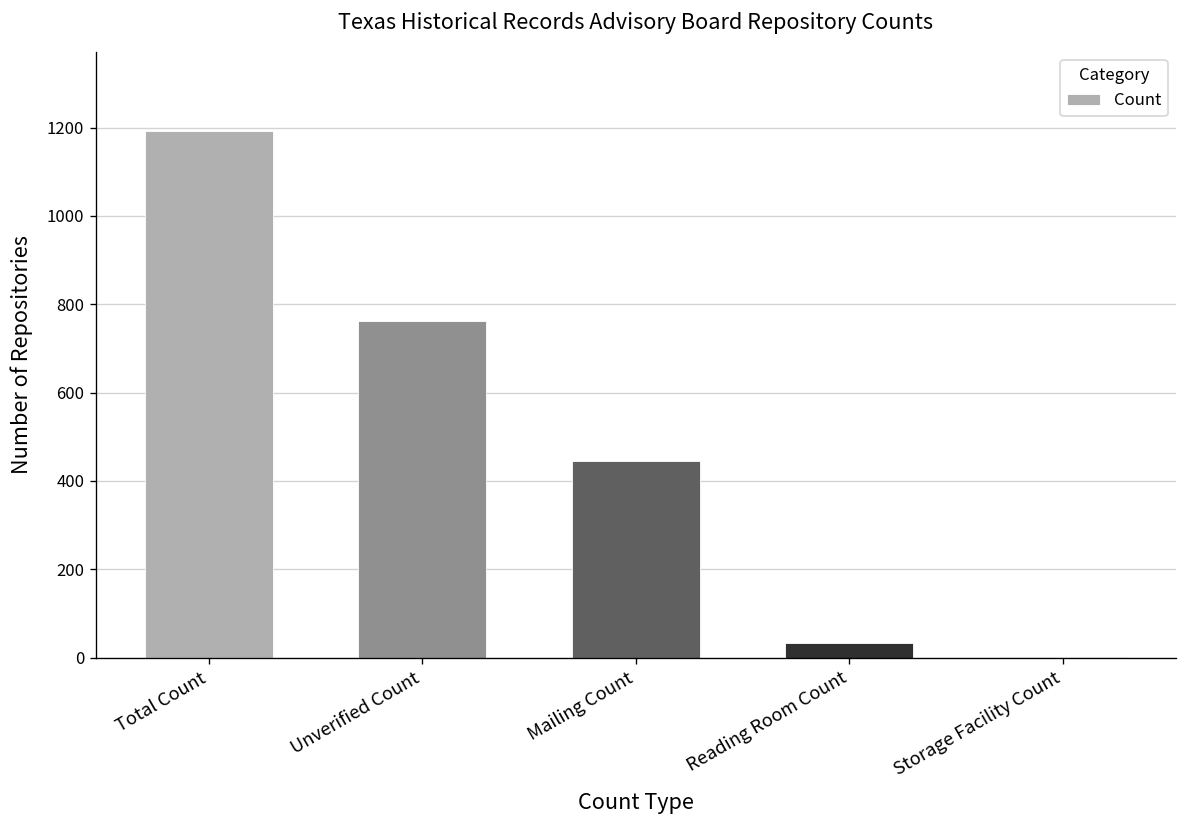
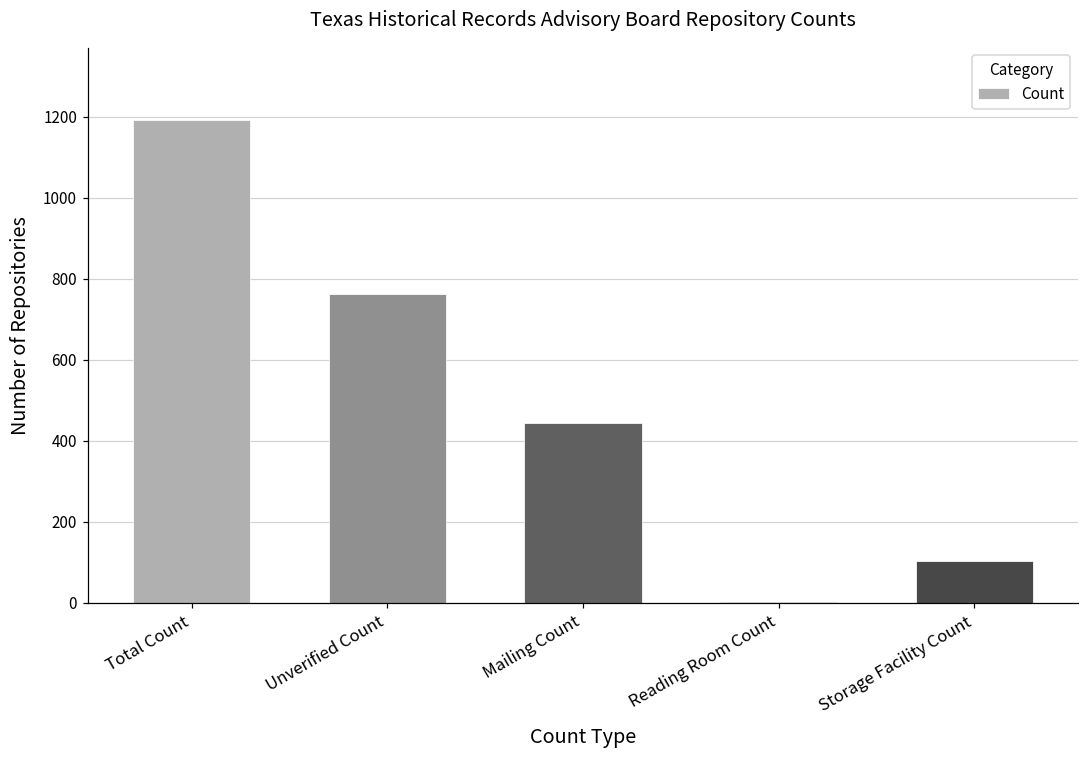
  {
    "Total Count": 1190,
    "Unverified Count": 760,
    "Mailing Count": 440,
-   "Reading Room Count": 30,
-   "Storage Facility Count": 0
+   "Reading Room Count": 0,
+   "Storage Facility Count": 100
  }
